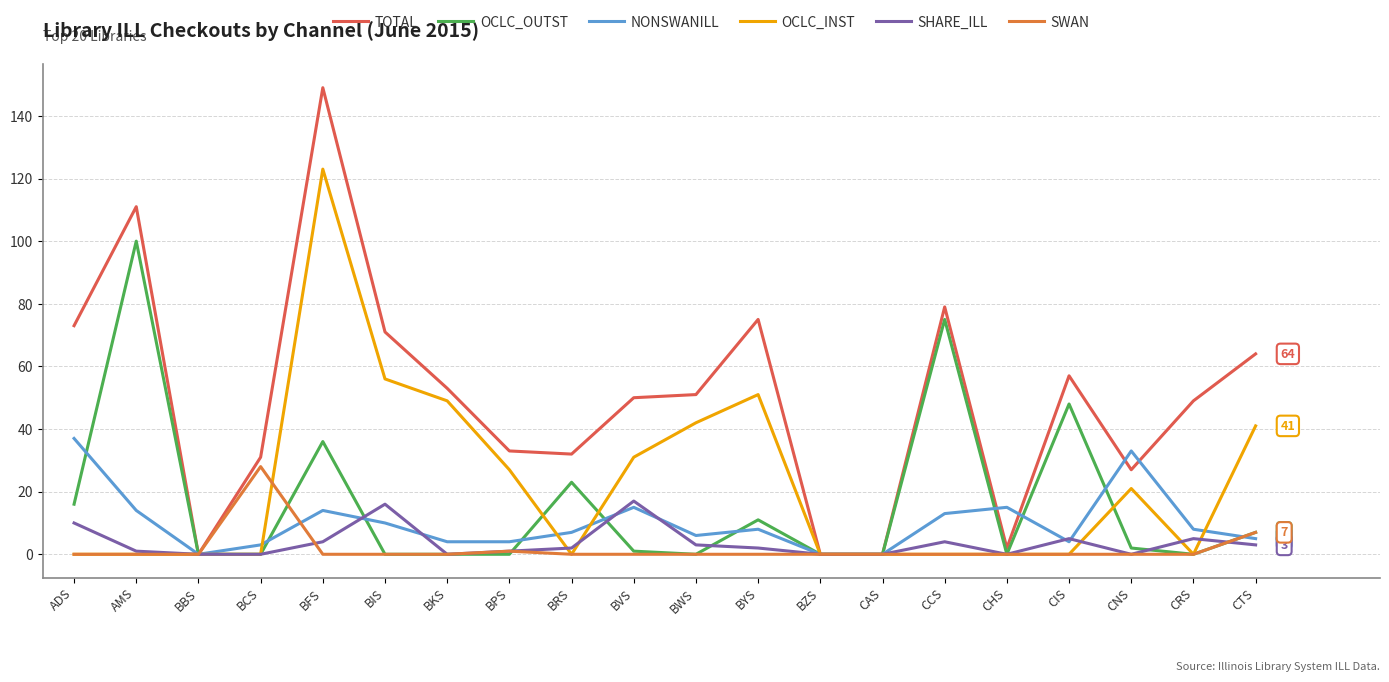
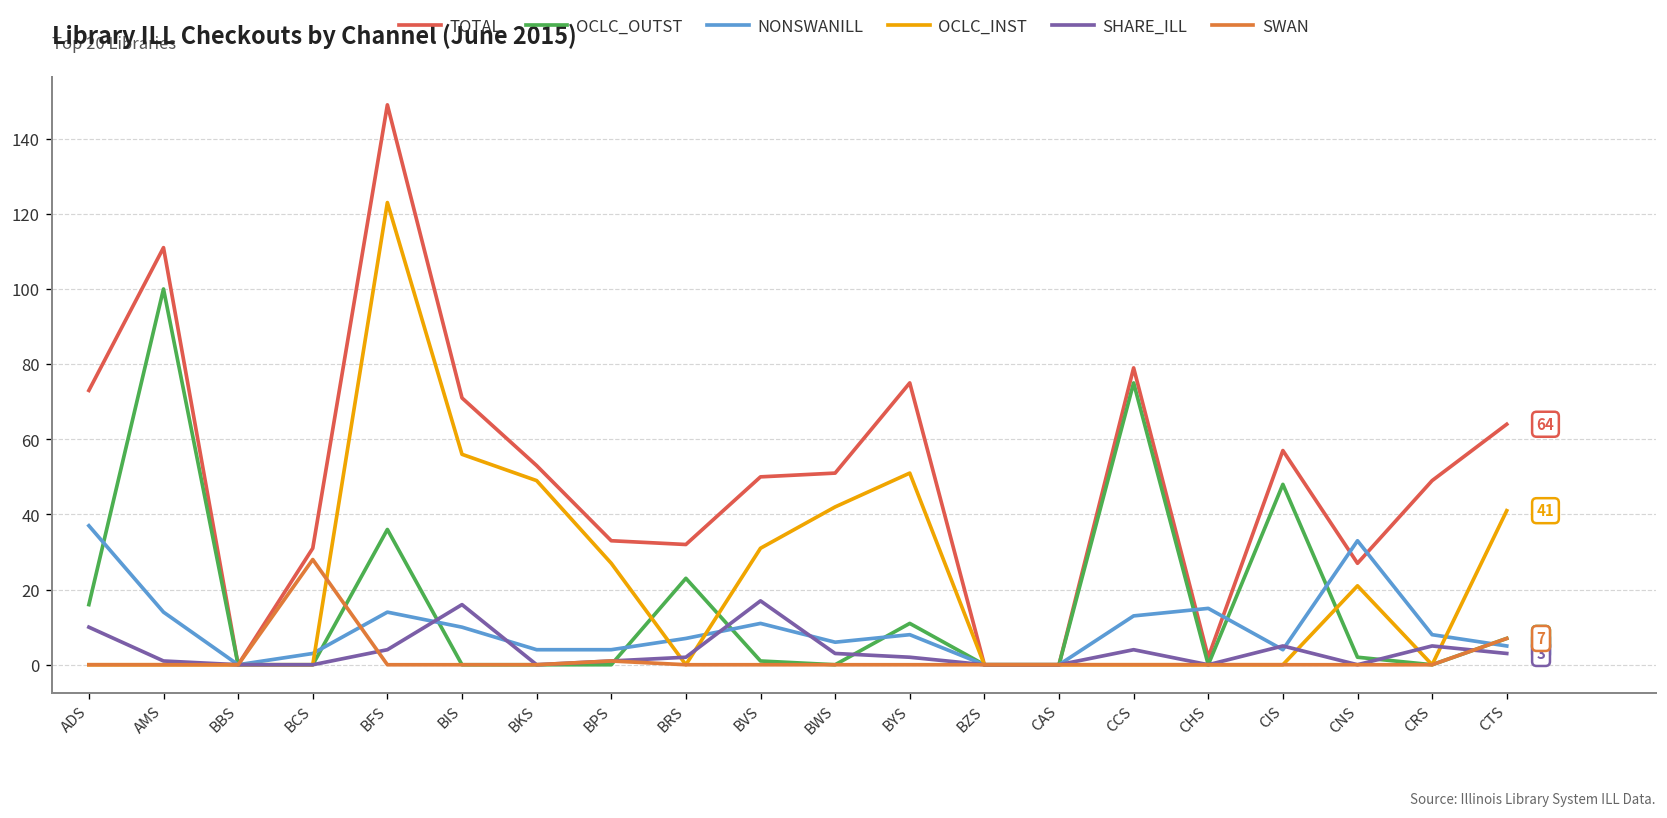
  {
    "OCLC_OUTST": {
      "ADS": 16,
      "AMS": 100,
      "BFS": 36,
      "BPS": 0,
      "BRS": 23,
      "BVS": 1,
      "BYS": 11,
      "CCS": 75,
      "CIS": 48,
      "CNS": 2
    },
    "NONSWANILL": {
      "ADS": 37,
      "AMS": 14,
      "BCS": 3,
      "BFS": 14,
      "BIS": 10,
      "BKS": 4,
      "BPS": 4,
      "BRS": 7,
-     "BVS": 15,
+     "BVS": 11,
      "BWS": 6,
      "BYS": 8,
      "CCS": 13,
      "CHS": 15,
      "CIS": 4,
      "CNS": 33,
      "CRS": 8
    },
    "OCLC_INST": {
      "BFS": 123,
      "BIS": 56,
      "BKS": 49,
      "BPS": 27,
      "BVS": 31,
      "BWS": 42,
      "BYS": 51,
      "CNS": 21
    },
    "SHARE_ILL": {
      "ADS": 10,
      "AMS": 1,
      "BFS": 4,
      "BIS": 16,
      "BRS": 2,
      "BVS": 17,
      "BWS": 3,
      "BYS": 2,
      "CCS": 4,
      "CIS": 5,
      "CRS": 5
    }
  }
